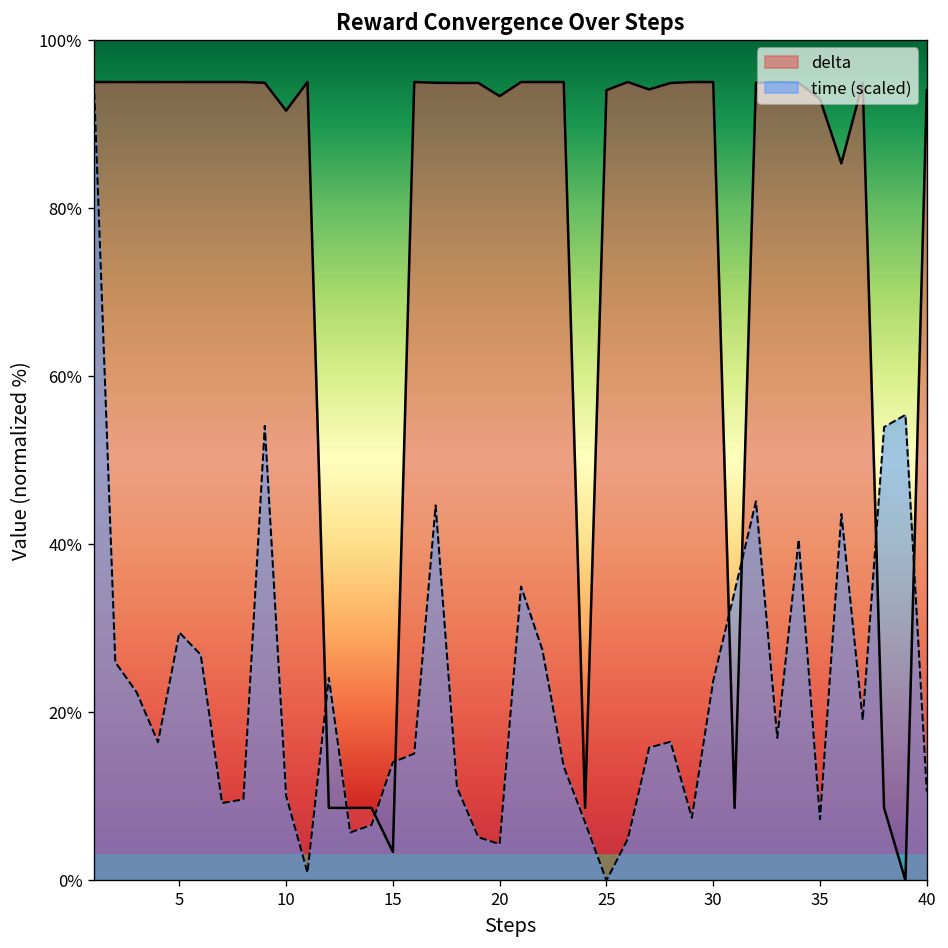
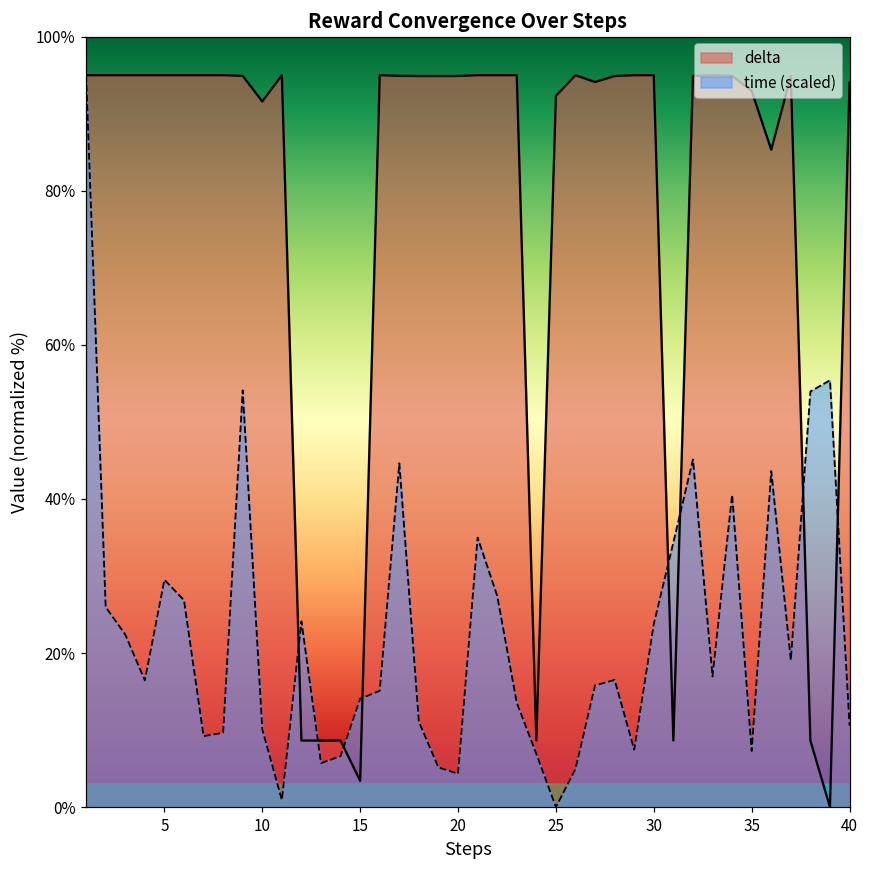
  {
    "delta": {
      "5": "95%",
      "10": "92%",
      "15": "3%",
-     "20": "93%",
-     "25": "94%",
+     "20": "95%",
+     "25": "92%",
      "30": "95%",
      "40": "94%"
    },
    "time (scaled)": {
      "5": "30%",
      "10": "10%",
      "15": "14%",
      "20": "4%",
      "30": "24%",
      "35": "7%",
      "40": "11%"
    }
  }
